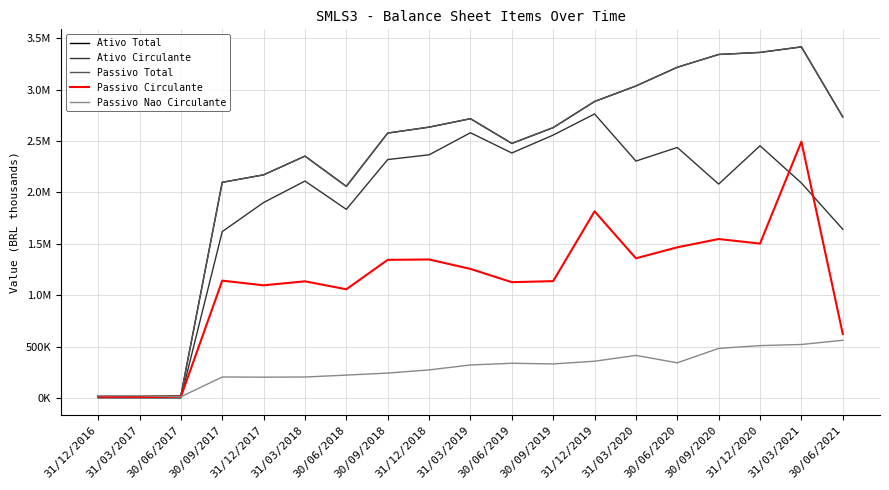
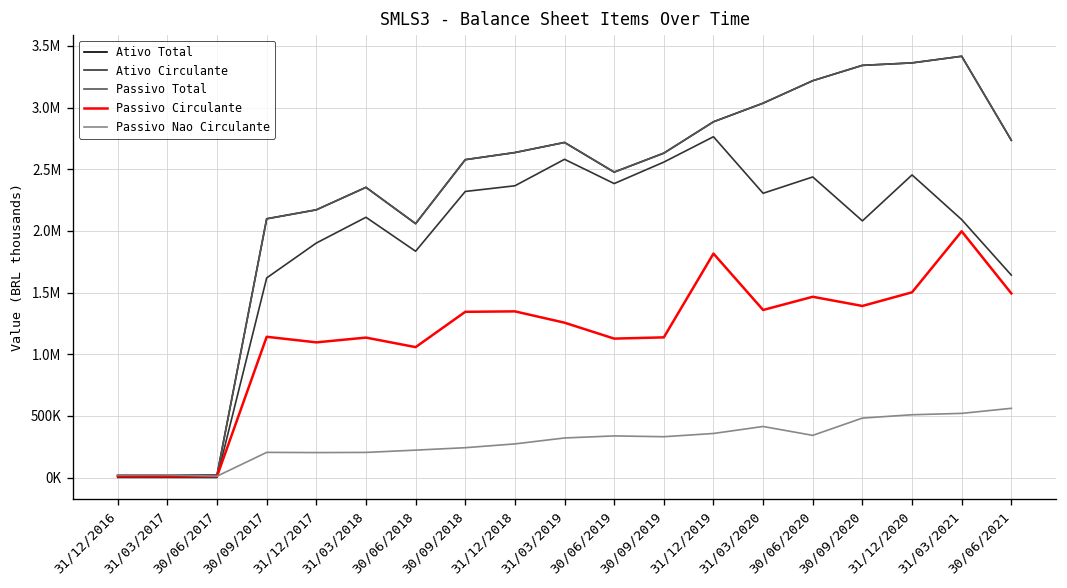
  {
    "Passivo Circulante": {
      "30/09/2017": 1140000,
      "31/12/2017": 1100000,
      "31/03/2018": 1140000,
      "30/06/2018": 1060000,
      "30/09/2018": 1340000,
      "31/12/2018": 1350000,
      "31/03/2019": 1260000,
      "30/06/2019": 1130000,
      "30/09/2019": 1140000,
      "31/12/2019": 1820000,
      "31/03/2020": 1360000,
      "30/06/2020": 1470000,
-     "30/09/2020": 1550000,
+     "30/09/2020": 1390000,
      "31/12/2020": 1500000,
-     "31/03/2021": 2490000,
-     "30/06/2021": 620000
+     "31/03/2021": 2000000,
+     "30/06/2021": 1490000
    },
    "Passivo Nao Circulante": {
      "30/09/2017": 200000,
      "31/12/2017": 200000,
      "31/03/2018": 200000,
      "30/06/2018": 220000,
      "30/09/2018": 240000,
      "31/12/2018": 270000,
      "31/03/2019": 320000,
      "30/06/2019": 340000,
      "30/09/2019": 330000,
      "31/12/2019": 360000,
      "31/03/2020": 410000,
      "30/06/2020": 340000,
      "30/09/2020": 480000,
      "31/12/2020": 510000,
      "31/03/2021": 520000,
      "30/06/2021": 560000
    }
  }
